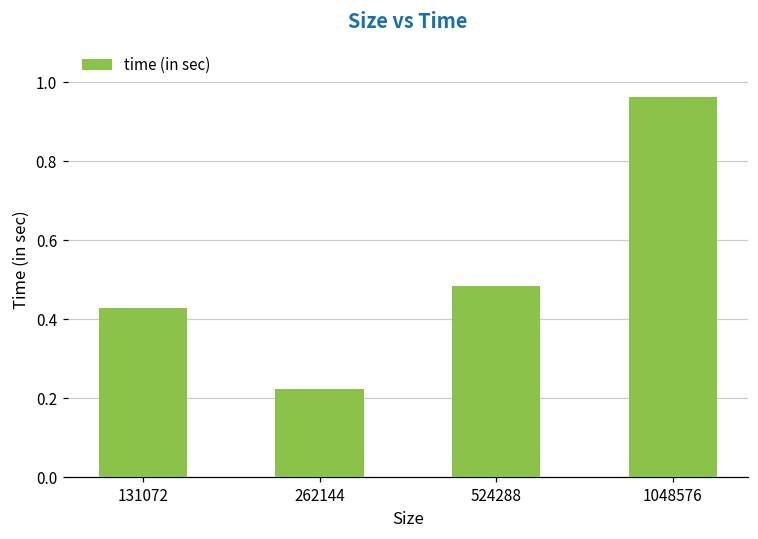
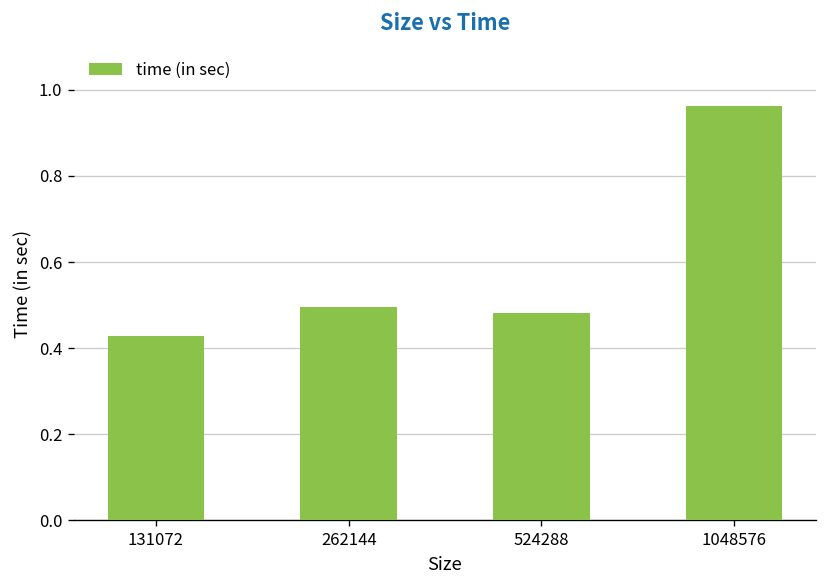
  {
    "131072": 0.43,
-   "262144": 0.22,
+   "262144": 0.50,
    "524288": 0.48,
    "1048576": 0.96
  }
